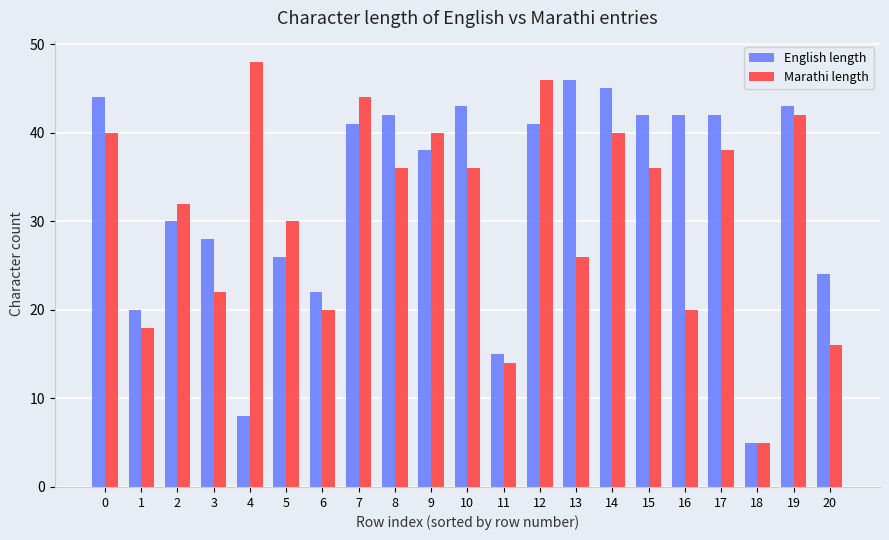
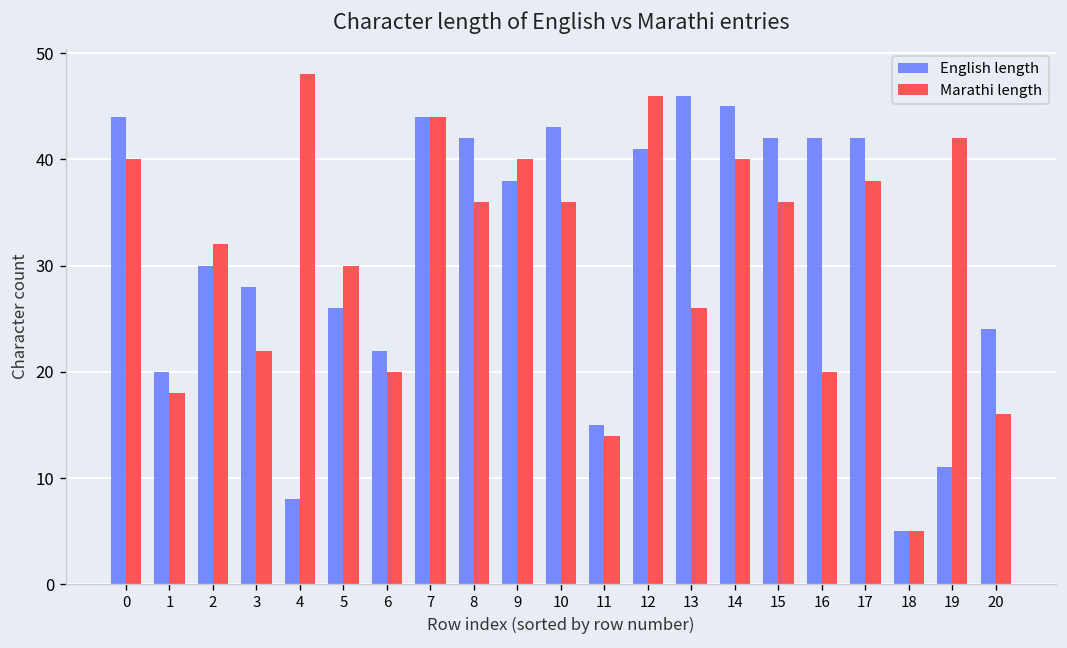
  {
    "English length": {
      "0": 44,
      "1": 20,
      "2": 30,
      "3": 28,
      "4": 8,
      "5": 26,
      "6": 22,
-     "7": 41,
+     "7": 44,
      "8": 42,
      "9": 38,
      "10": 43,
      "11": 15,
      "12": 41,
      "13": 46,
      "14": 45,
      "15": 42,
      "16": 42,
      "17": 42,
      "18": 5,
-     "19": 43,
+     "19": 11,
      "20": 24
    },
    "Marathi length": {
      "0": 40,
      "1": 18,
      "2": 32,
      "3": 22,
      "4": 48,
      "5": 30,
      "6": 20,
      "7": 44,
      "8": 36,
      "9": 40,
      "10": 36,
      "11": 14,
      "12": 46,
      "13": 26,
      "14": 40,
      "15": 36,
      "16": 20,
      "17": 38,
      "18": 5,
      "19": 42,
      "20": 16
    }
  }
